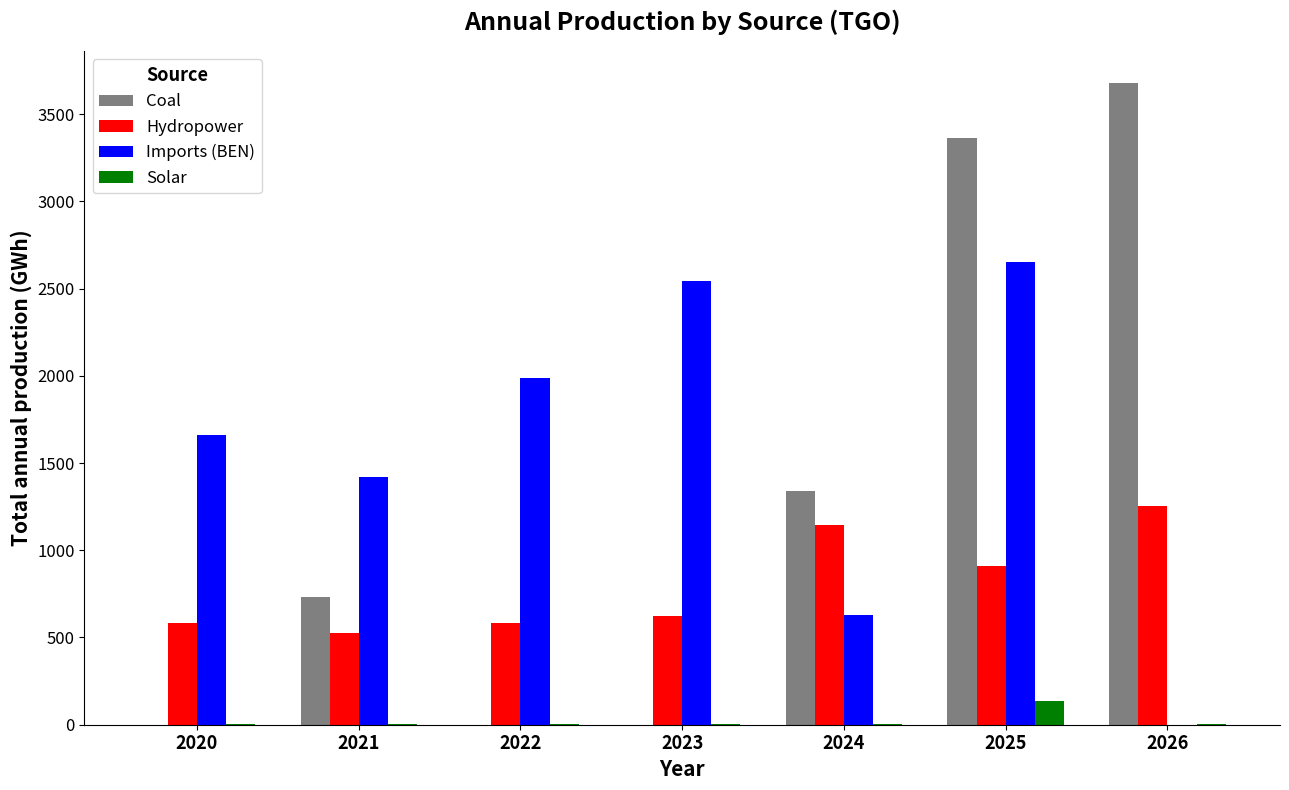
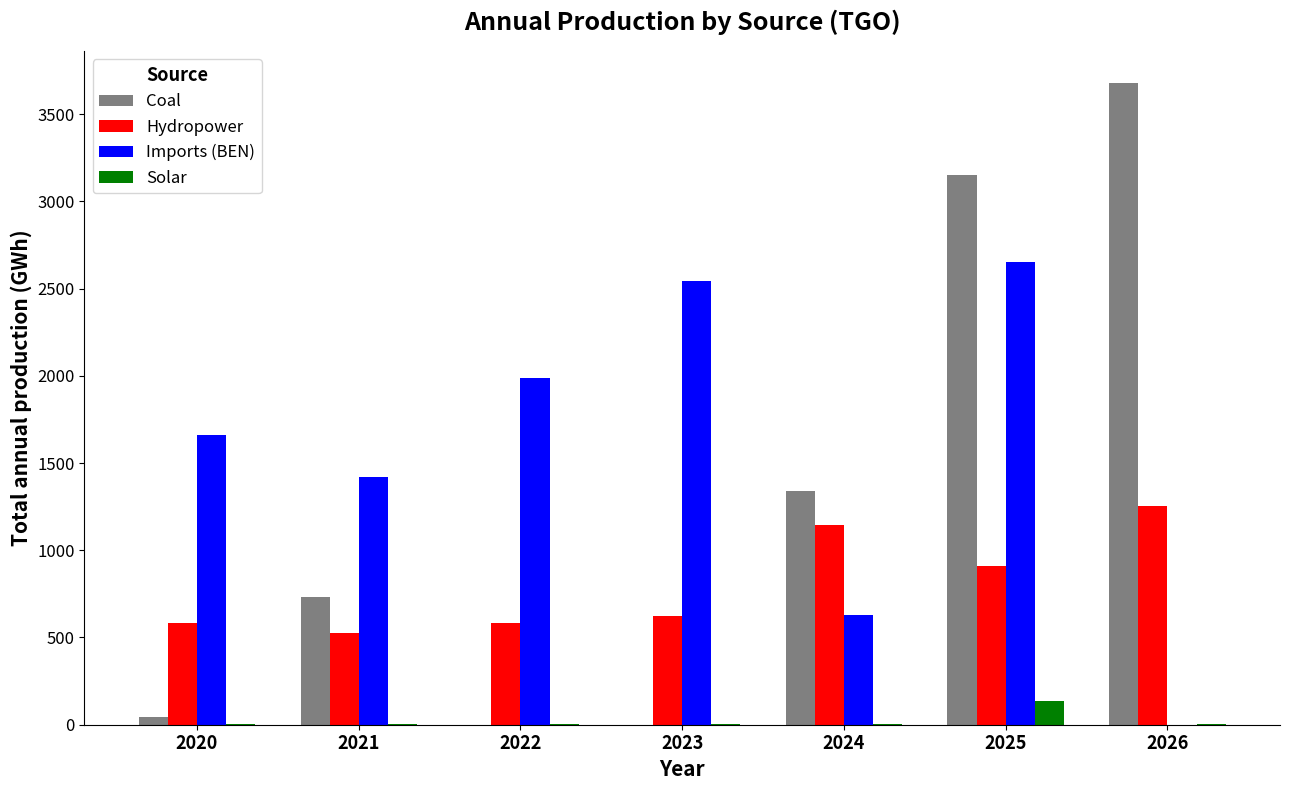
  {
    "Coal": {
-     "2020": 0,
+     "2020": 50,
      "2021": 730,
      "2022": 0,
      "2023": 0,
      "2024": 1340,
-     "2025": 3370,
+     "2025": 3150,
      "2026": 3680
    },
    "Hydropower": {
      "2020": 580,
      "2021": 530,
      "2022": 580,
      "2023": 620,
      "2024": 1150,
      "2025": 910,
      "2026": 1250
    },
    "Imports (BEN)": {
      "2020": 1660,
      "2021": 1420,
      "2022": 1980,
      "2023": 2540,
      "2024": 630,
      "2025": 2650,
      "2026": 0
    },
    "Solar": {
      "2025": 140
    }
  }
